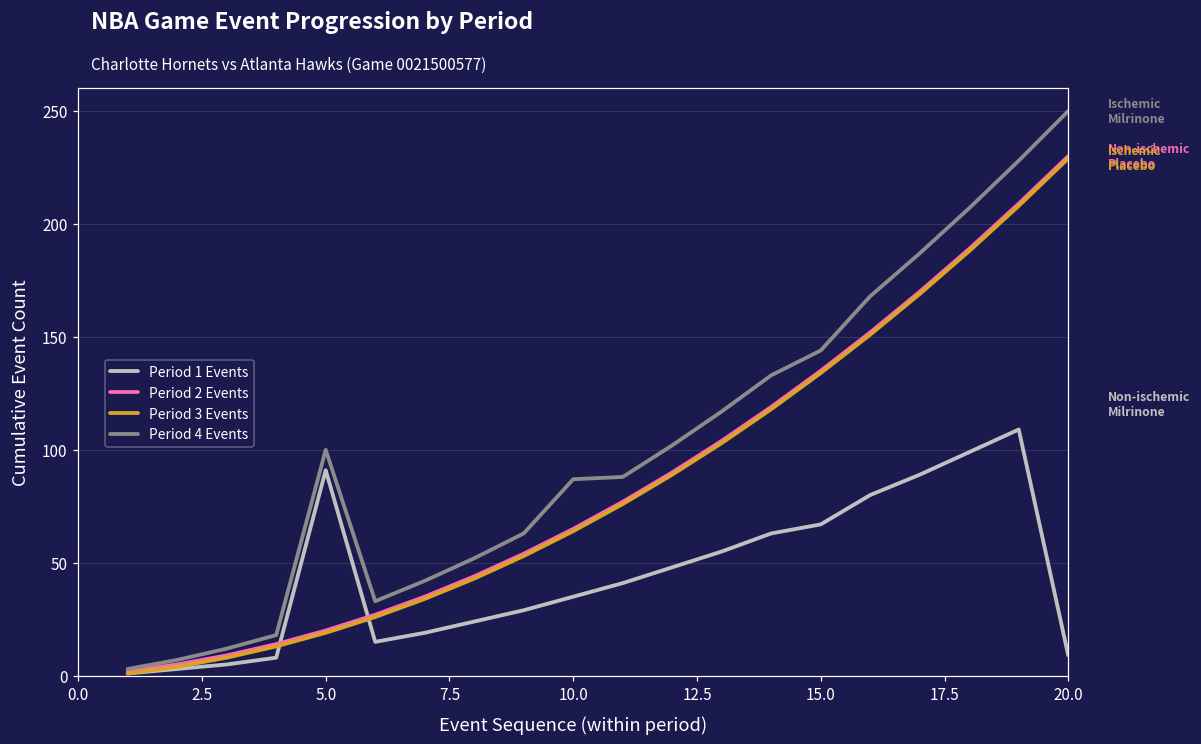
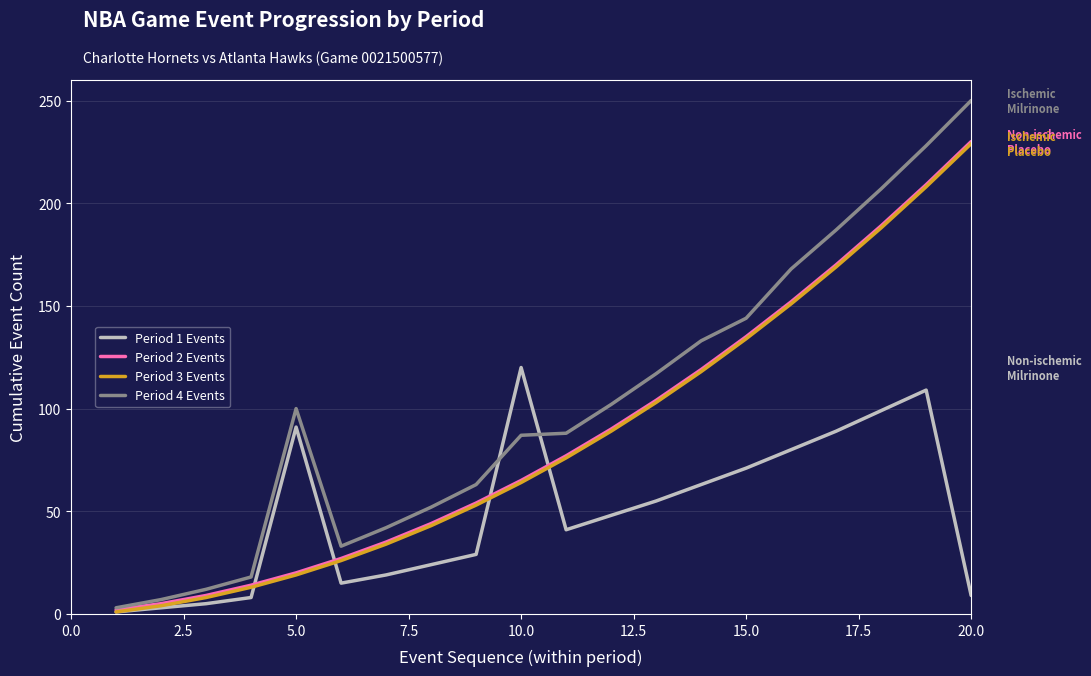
  {
    "Period 1 Events": {
      "5.0": 91,
-     "10.0": 35,
-     "15.0": 67,
+     "10.0": 120,
+     "15.0": 71,
      "20.0": 9
    },
    "Period 4 Events": {
      "5.0": 100,
      "10.0": 87,
      "15.0": 144,
      "20.0": 250
    }
  }
